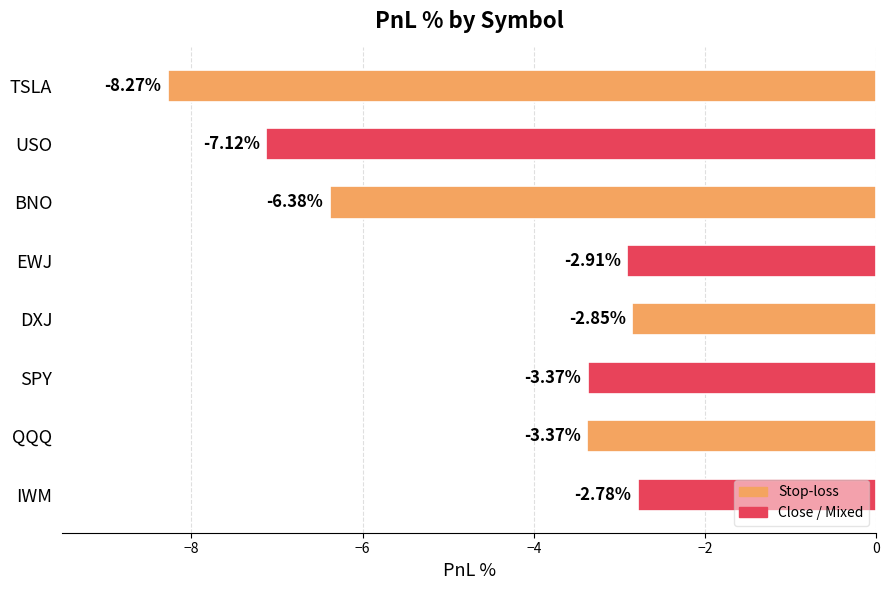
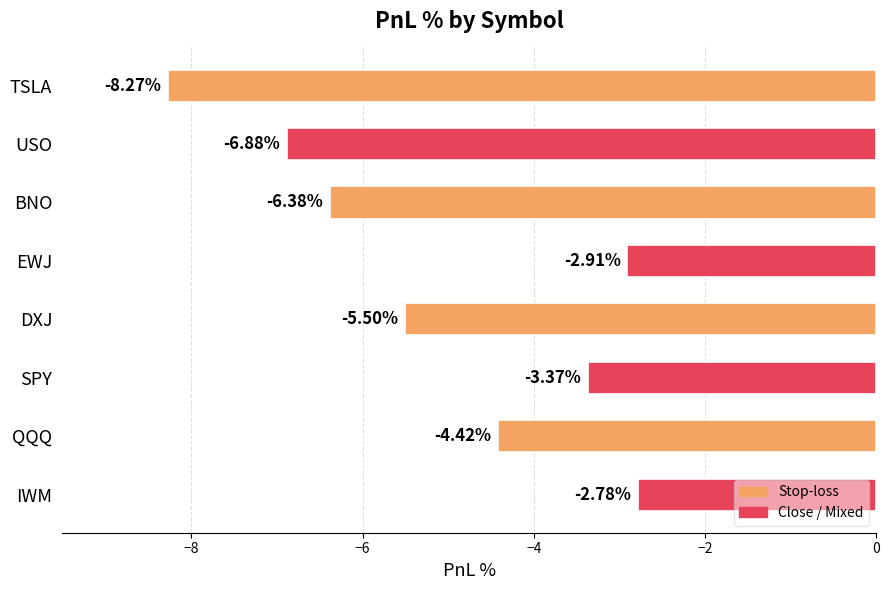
  {
    "TSLA": "-8.27%",
-   "USO": "-7.12%",
+   "USO": "-6.88%",
    "BNO": "-6.38%",
    "EWJ": "-2.91%",
-   "DXJ": "-2.85%",
+   "DXJ": "-5.50%",
    "SPY": "-3.37%",
-   "QQQ": "-3.37%",
+   "QQQ": "-4.42%",
    "IWM": "-2.78%"
  }
